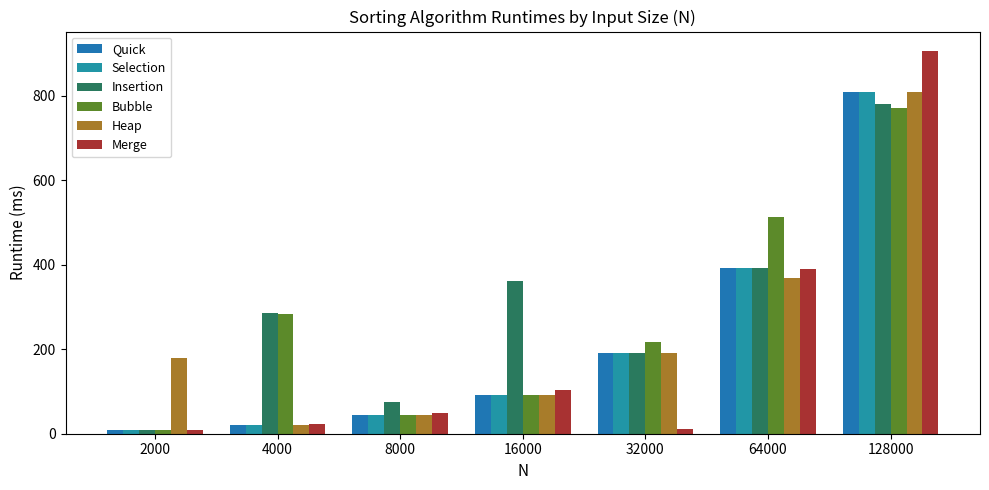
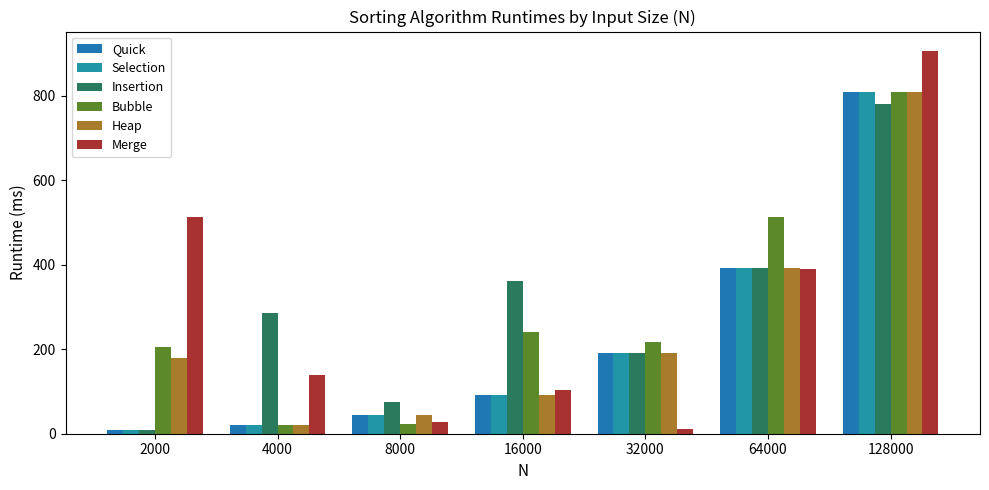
  {
    "Insertion": {
      "2000": 10,
      "4000": 290,
      "8000": 70,
      "16000": 360,
      "32000": 190,
      "64000": 390,
      "128000": 780
    },
    "Bubble": {
-     "2000": 10,
-     "4000": 280,
-     "8000": 40,
-     "16000": 90,
+     "2000": 200,
+     "4000": 20,
+     "8000": 20,
+     "16000": 240,
      "32000": 220,
      "64000": 510,
-     "128000": 770
+     "128000": 810
    },
    "Heap": {
      "2000": 180,
      "4000": 20,
      "8000": 40,
      "16000": 90,
      "32000": 190,
-     "64000": 370,
+     "64000": 390,
      "128000": 810
    },
    "Merge": {
-     "2000": 10,
-     "4000": 20,
-     "8000": 50,
+     "2000": 510,
+     "4000": 140,
+     "8000": 30,
      "16000": 100,
      "32000": 10,
      "64000": 390,
      "128000": 910
    }
  }
